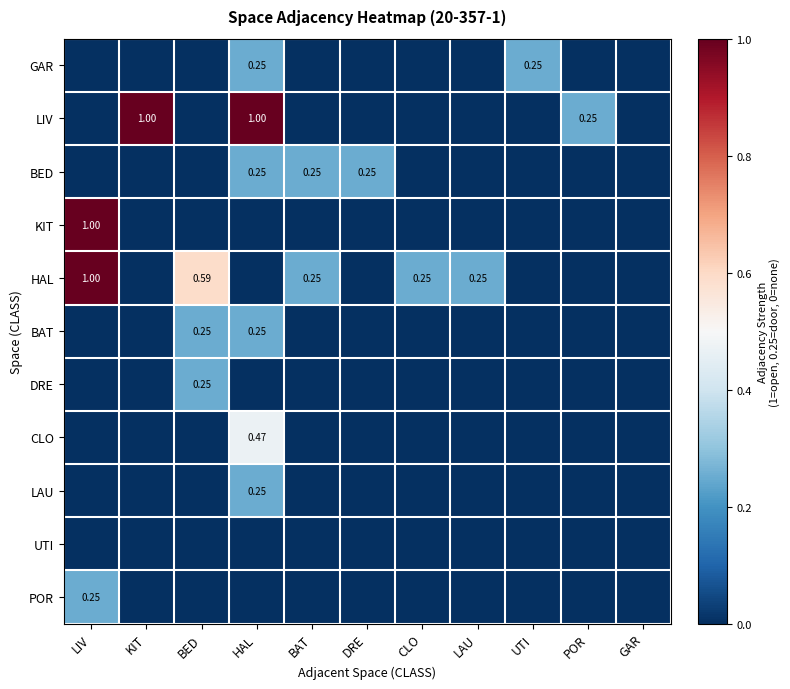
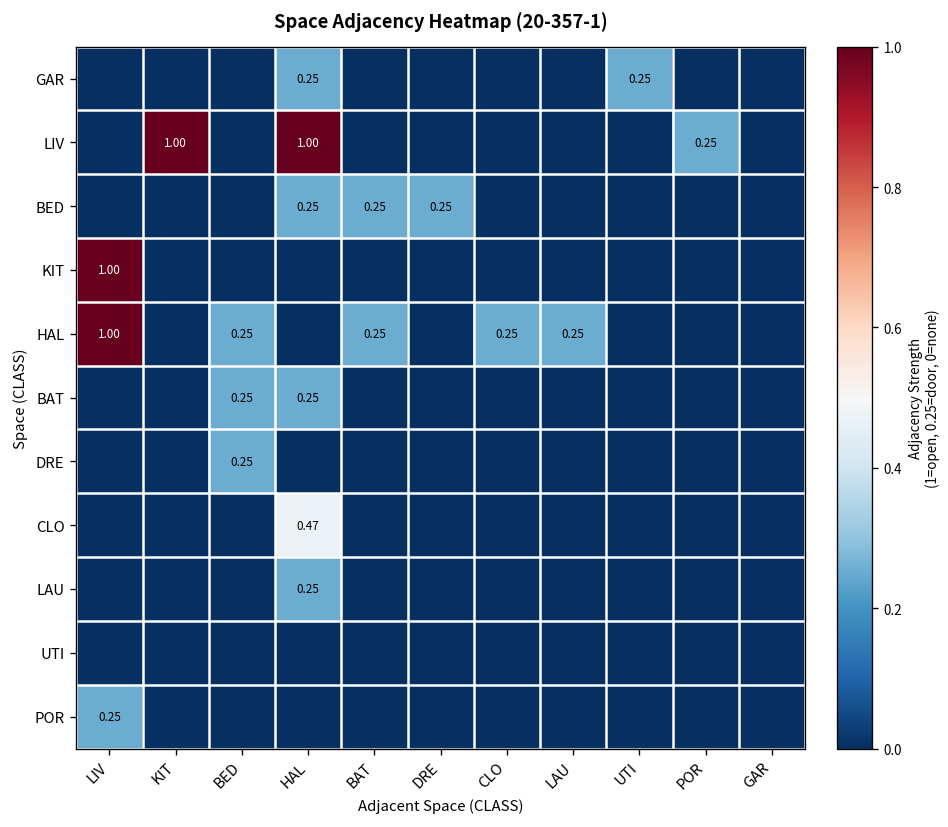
  {
    "GAR": {
      "HAL": 0.25,
      "UTI": 0.25
    },
    "LIV": {
      "KIT": 1.00,
      "HAL": 1.00,
      "POR": 0.25
    },
    "BED": {
      "HAL": 0.25,
      "BAT": 0.25,
      "DRE": 0.25
    },
    "KIT": {
      "LIV": 1.00
    },
    "HAL": {
      "LIV": 1.00,
-     "BED": 0.59,
+     "BED": 0.25,
      "BAT": 0.25,
      "CLO": 0.25,
      "LAU": 0.25
    },
    "BAT": {
      "BED": 0.25,
      "HAL": 0.25
    },
    "DRE": {
      "BED": 0.25
    },
    "CLO": {
      "HAL": 0.47
    },
    "LAU": {
      "HAL": 0.25
    },
    "POR": {
      "LIV": 0.25
    }
  }
